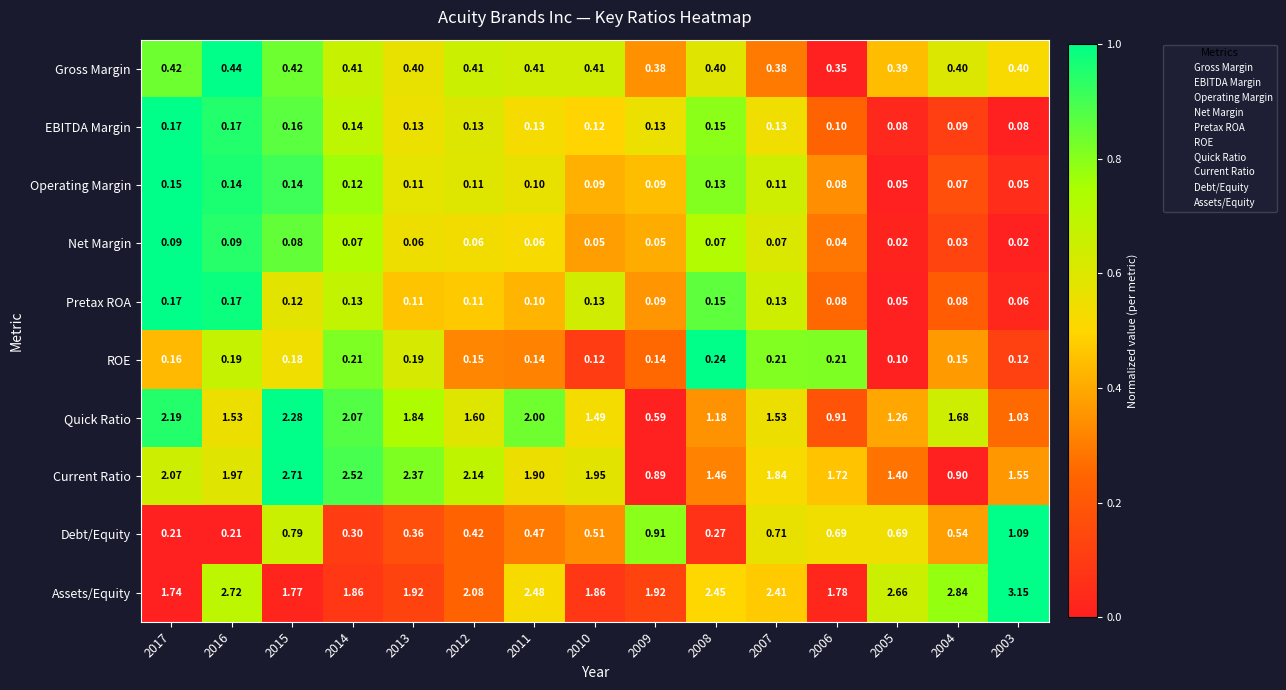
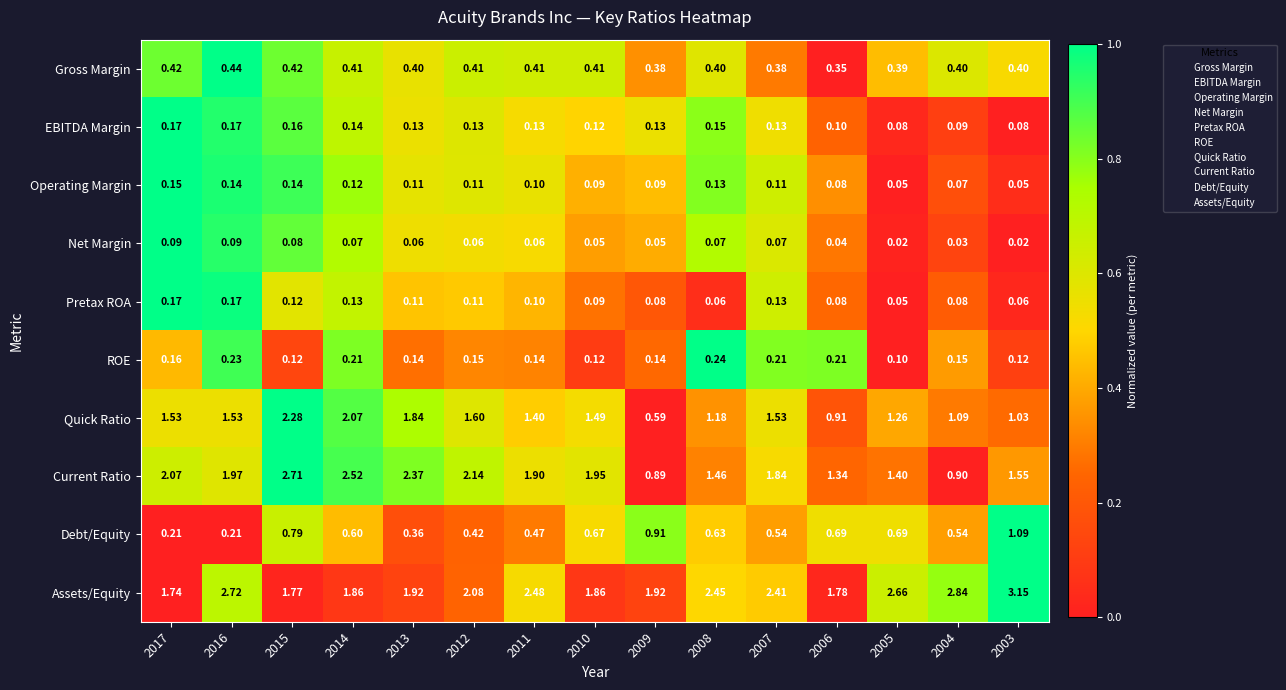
  {
    "Gross Margin": {
      "2017": 0.42,
      "2016": 0.44,
      "2015": 0.42,
      "2014": 0.41,
      "2013": 0.40,
      "2012": 0.41,
      "2011": 0.41,
      "2010": 0.41,
      "2009": 0.38,
      "2008": 0.40,
      "2007": 0.38,
      "2006": 0.35,
      "2005": 0.39,
      "2004": 0.40,
      "2003": 0.40
    },
    "EBITDA Margin": {
      "2017": 0.17,
      "2016": 0.17,
      "2015": 0.16,
      "2014": 0.14,
      "2013": 0.13,
      "2012": 0.13,
      "2011": 0.13,
      "2010": 0.12,
      "2009": 0.13,
      "2008": 0.15,
      "2007": 0.13,
      "2006": 0.10,
      "2005": 0.08,
      "2004": 0.09,
      "2003": 0.08
    },
    "Operating Margin": {
      "2017": 0.15,
      "2016": 0.14,
      "2015": 0.14,
      "2014": 0.12,
      "2013": 0.11,
      "2012": 0.11,
      "2011": 0.10,
      "2010": 0.09,
      "2009": 0.09,
      "2008": 0.13,
      "2007": 0.11,
      "2006": 0.08,
      "2005": 0.05,
      "2004": 0.07,
      "2003": 0.05
    },
    "Net Margin": {
      "2017": 0.09,
      "2016": 0.09,
      "2015": 0.08,
      "2014": 0.07,
      "2013": 0.06,
      "2012": 0.06,
      "2011": 0.06,
      "2010": 0.05,
      "2009": 0.05,
      "2008": 0.07,
      "2007": 0.07,
      "2006": 0.04,
      "2005": 0.02,
      "2004": 0.03,
      "2003": 0.02
    },
    "Pretax ROA": {
      "2017": 0.17,
      "2016": 0.17,
      "2015": 0.12,
      "2014": 0.13,
      "2013": 0.11,
      "2012": 0.11,
      "2011": 0.10,
-     "2010": 0.13,
-     "2009": 0.09,
-     "2008": 0.15,
+     "2010": 0.09,
+     "2009": 0.08,
+     "2008": 0.06,
      "2007": 0.13,
      "2006": 0.08,
      "2005": 0.05,
      "2004": 0.08,
      "2003": 0.06
    },
    "ROE": {
      "2017": 0.16,
-     "2016": 0.19,
-     "2015": 0.18,
+     "2016": 0.23,
+     "2015": 0.12,
      "2014": 0.21,
-     "2013": 0.19,
+     "2013": 0.14,
      "2012": 0.15,
      "2011": 0.14,
      "2010": 0.12,
      "2009": 0.14,
      "2008": 0.24,
      "2007": 0.21,
      "2006": 0.21,
      "2005": 0.10,
      "2004": 0.15,
      "2003": 0.12
    },
    "Quick Ratio": {
-     "2017": 2.19,
+     "2017": 1.53,
      "2016": 1.53,
      "2015": 2.28,
      "2014": 2.07,
      "2013": 1.84,
      "2012": 1.60,
-     "2011": 2.00,
+     "2011": 1.40,
      "2010": 1.49,
      "2009": 0.59,
      "2008": 1.18,
      "2007": 1.53,
      "2006": 0.91,
      "2005": 1.26,
-     "2004": 1.68,
+     "2004": 1.09,
      "2003": 1.03
    },
    "Current Ratio": {
      "2017": 2.07,
      "2016": 1.97,
      "2015": 2.71,
      "2014": 2.52,
      "2013": 2.37,
      "2012": 2.14,
      "2011": 1.90,
      "2010": 1.95,
      "2009": 0.89,
      "2008": 1.46,
      "2007": 1.84,
-     "2006": 1.72,
+     "2006": 1.34,
      "2005": 1.40,
      "2004": 0.90,
      "2003": 1.55
    },
    "Debt/Equity": {
      "2017": 0.21,
      "2016": 0.21,
      "2015": 0.79,
-     "2014": 0.30,
+     "2014": 0.60,
      "2013": 0.36,
      "2012": 0.42,
      "2011": 0.47,
-     "2010": 0.51,
+     "2010": 0.67,
      "2009": 0.91,
-     "2008": 0.27,
-     "2007": 0.71,
+     "2008": 0.63,
+     "2007": 0.54,
      "2006": 0.69,
      "2005": 0.69,
      "2004": 0.54,
      "2003": 1.09
    },
    "Assets/Equity": {
      "2017": 1.74,
      "2016": 2.72,
      "2015": 1.77,
      "2014": 1.86,
      "2013": 1.92,
      "2012": 2.08,
      "2011": 2.48,
      "2010": 1.86,
      "2009": 1.92,
      "2008": 2.45,
      "2007": 2.41,
      "2006": 1.78,
      "2005": 2.66,
      "2004": 2.84,
      "2003": 3.15
    }
  }
